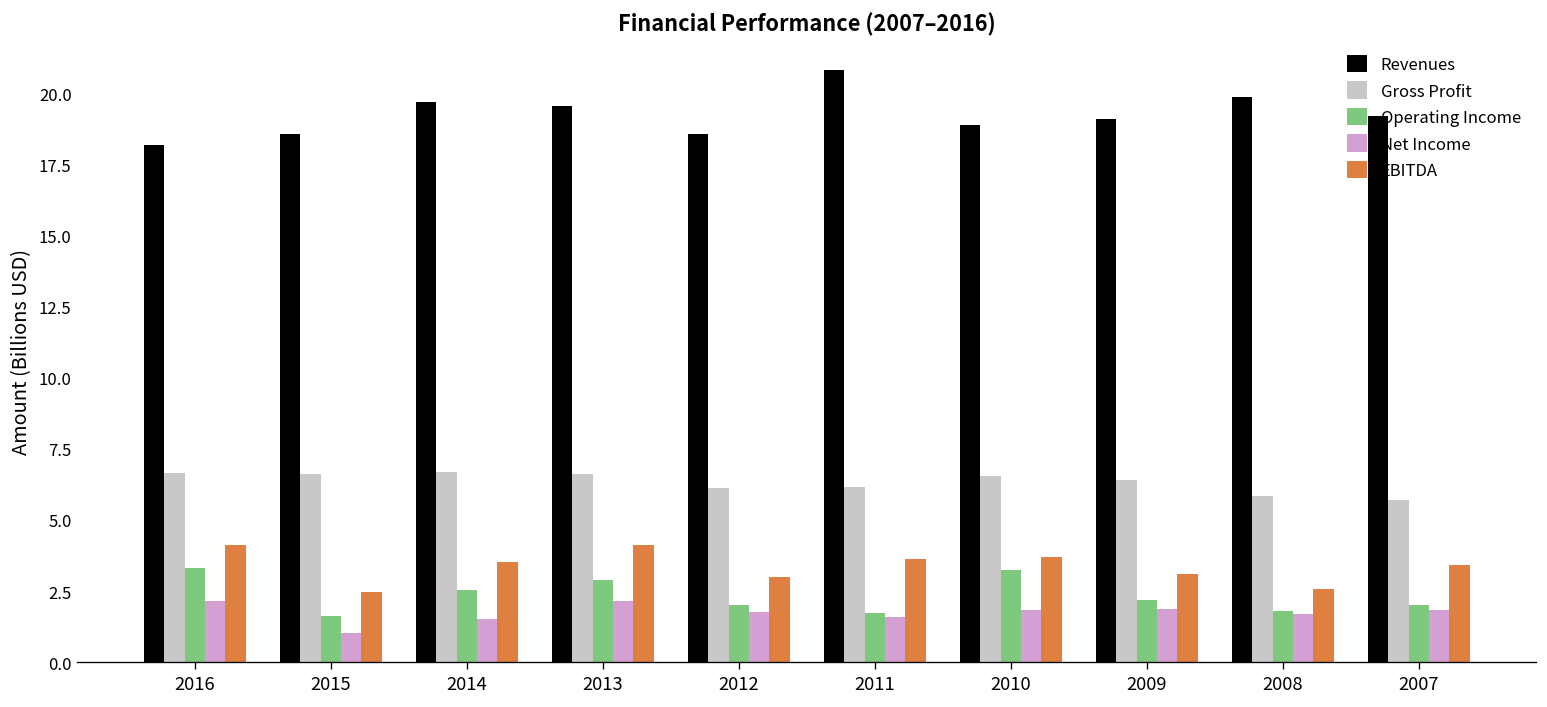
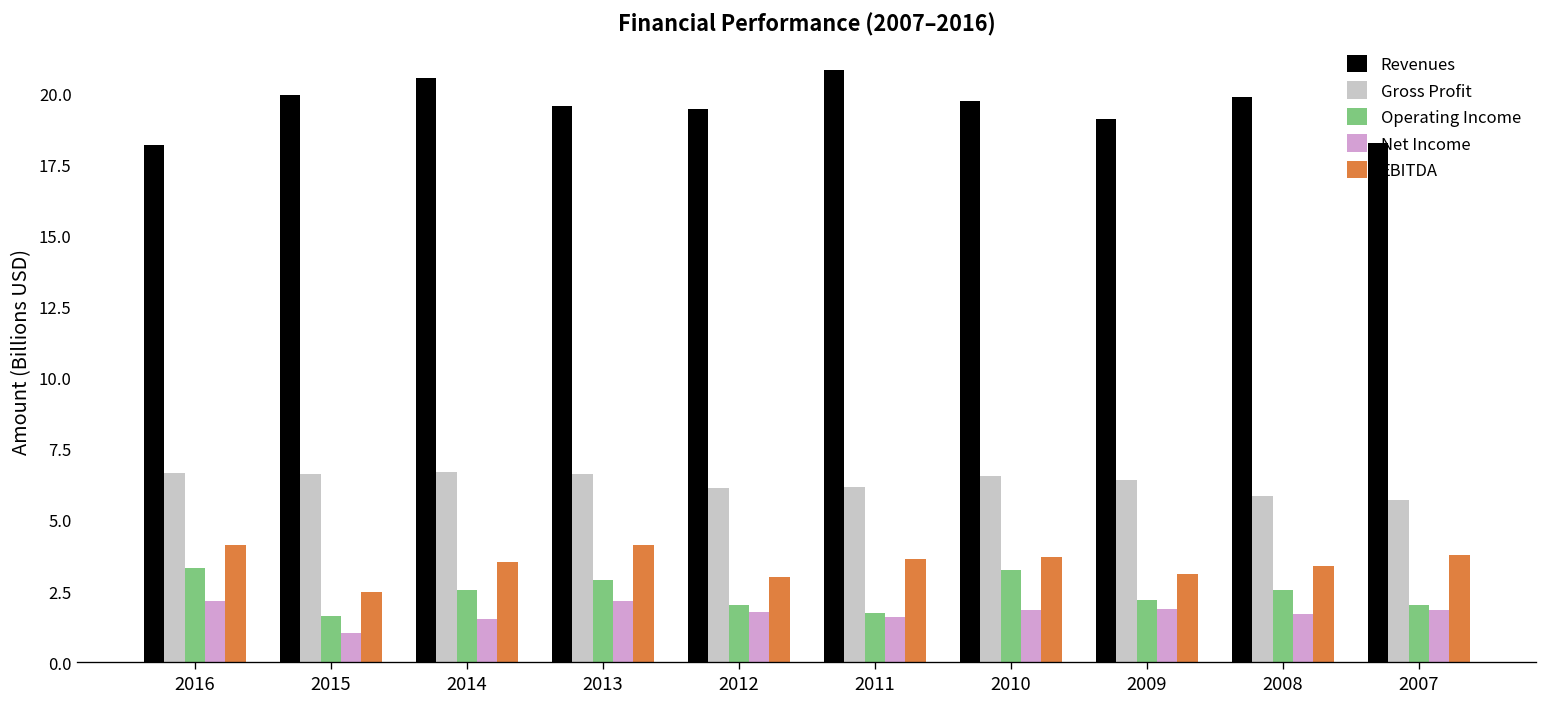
  {
    "Revenues": {
      "2016": 18.2,
-     "2015": 18.6,
-     "2014": 19.7,
+     "2015": 19.9,
+     "2014": 20.6,
      "2013": 19.6,
-     "2012": 18.6,
+     "2012": 19.5,
      "2011": 20.8,
-     "2010": 18.9,
+     "2010": 19.7,
      "2009": 19.1,
      "2008": 19.9,
-     "2007": 19.2
+     "2007": 18.3
    },
    "Operating Income": {
      "2016": 3.3,
      "2015": 1.6,
      "2014": 2.5,
      "2013": 2.9,
      "2012": 2.0,
      "2011": 1.7,
      "2010": 3.2,
      "2009": 2.2,
-     "2008": 1.8,
+     "2008": 2.5,
      "2007": 2.0
    },
    "EBITDA": {
      "2016": 4.1,
      "2015": 2.5,
      "2014": 3.5,
      "2013": 4.1,
      "2012": 3.0,
      "2011": 3.6,
      "2010": 3.7,
      "2009": 3.1,
-     "2008": 2.6,
-     "2007": 3.4
+     "2008": 3.4,
+     "2007": 3.8
    }
  }
